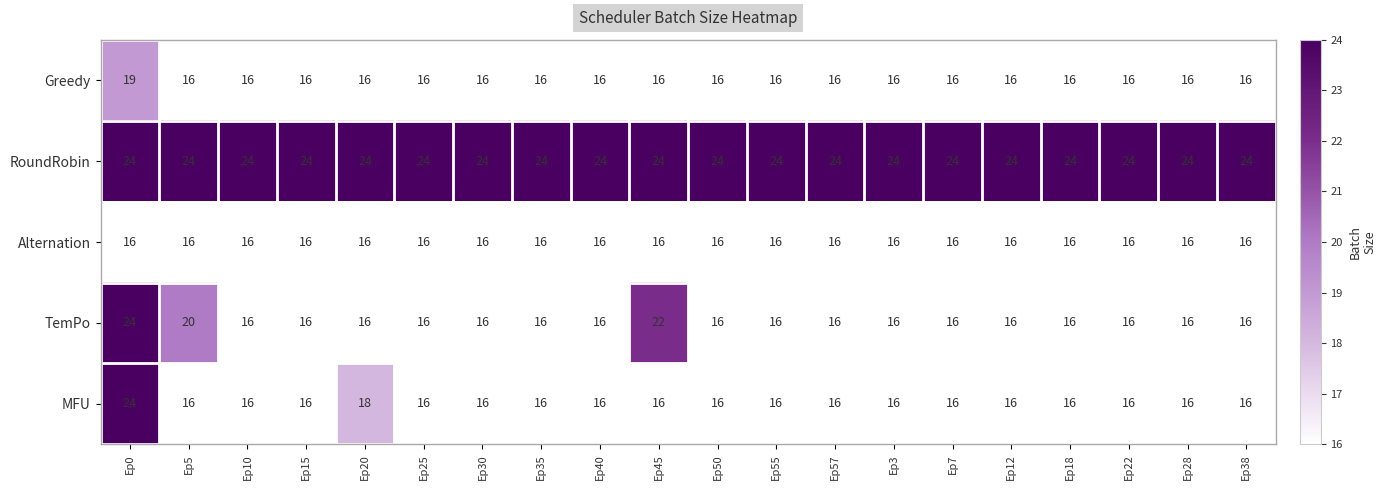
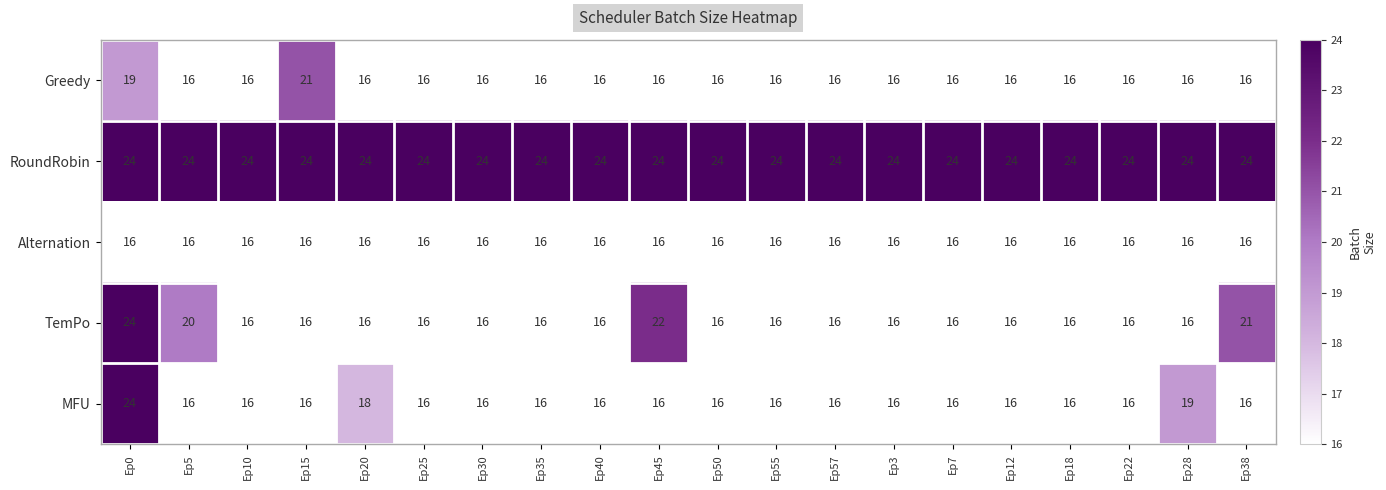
  {
    "Greedy": {
      "Ep0": 19,
      "Ep5": 16,
      "Ep10": 16,
-     "Ep15": 16,
+     "Ep15": 21,
      "Ep20": 16,
      "Ep25": 16,
      "Ep30": 16,
      "Ep35": 16,
      "Ep40": 16,
      "Ep45": 16,
      "Ep50": 16,
      "Ep55": 16,
      "Ep57": 16,
      "Ep3": 16,
      "Ep7": 16,
      "Ep12": 16,
      "Ep18": 16,
      "Ep22": 16,
      "Ep28": 16,
      "Ep38": 16
    },
    "RoundRobin": {
      "Ep0": 24,
      "Ep5": 24,
      "Ep10": 24,
      "Ep15": 24,
      "Ep20": 24,
      "Ep25": 24,
      "Ep30": 24,
      "Ep35": 24,
      "Ep40": 24,
      "Ep45": 24,
      "Ep50": 24,
      "Ep55": 24,
      "Ep57": 24,
      "Ep3": 24,
      "Ep7": 24,
      "Ep12": 24,
      "Ep18": 24,
      "Ep22": 24,
      "Ep28": 24,
      "Ep38": 24
    },
    "Alternation": {
      "Ep0": 16,
      "Ep5": 16,
      "Ep10": 16,
      "Ep15": 16,
      "Ep20": 16,
      "Ep25": 16,
      "Ep30": 16,
      "Ep35": 16,
      "Ep40": 16,
      "Ep45": 16,
      "Ep50": 16,
      "Ep55": 16,
      "Ep57": 16,
      "Ep3": 16,
      "Ep7": 16,
      "Ep12": 16,
      "Ep18": 16,
      "Ep22": 16,
      "Ep28": 16,
      "Ep38": 16
    },
    "TemPo": {
      "Ep0": 24,
      "Ep5": 20,
      "Ep10": 16,
      "Ep15": 16,
      "Ep20": 16,
      "Ep25": 16,
      "Ep30": 16,
      "Ep35": 16,
      "Ep40": 16,
      "Ep45": 22,
      "Ep50": 16,
      "Ep55": 16,
      "Ep57": 16,
      "Ep3": 16,
      "Ep7": 16,
      "Ep12": 16,
      "Ep18": 16,
      "Ep22": 16,
      "Ep28": 16,
-     "Ep38": 16
+     "Ep38": 21
    },
    "MFU": {
      "Ep0": 24,
      "Ep5": 16,
      "Ep10": 16,
      "Ep15": 16,
      "Ep20": 18,
      "Ep25": 16,
      "Ep30": 16,
      "Ep35": 16,
      "Ep40": 16,
      "Ep45": 16,
      "Ep50": 16,
      "Ep55": 16,
      "Ep57": 16,
      "Ep3": 16,
      "Ep7": 16,
      "Ep12": 16,
      "Ep18": 16,
      "Ep22": 16,
-     "Ep28": 16,
+     "Ep28": 19,
      "Ep38": 16
    }
  }
